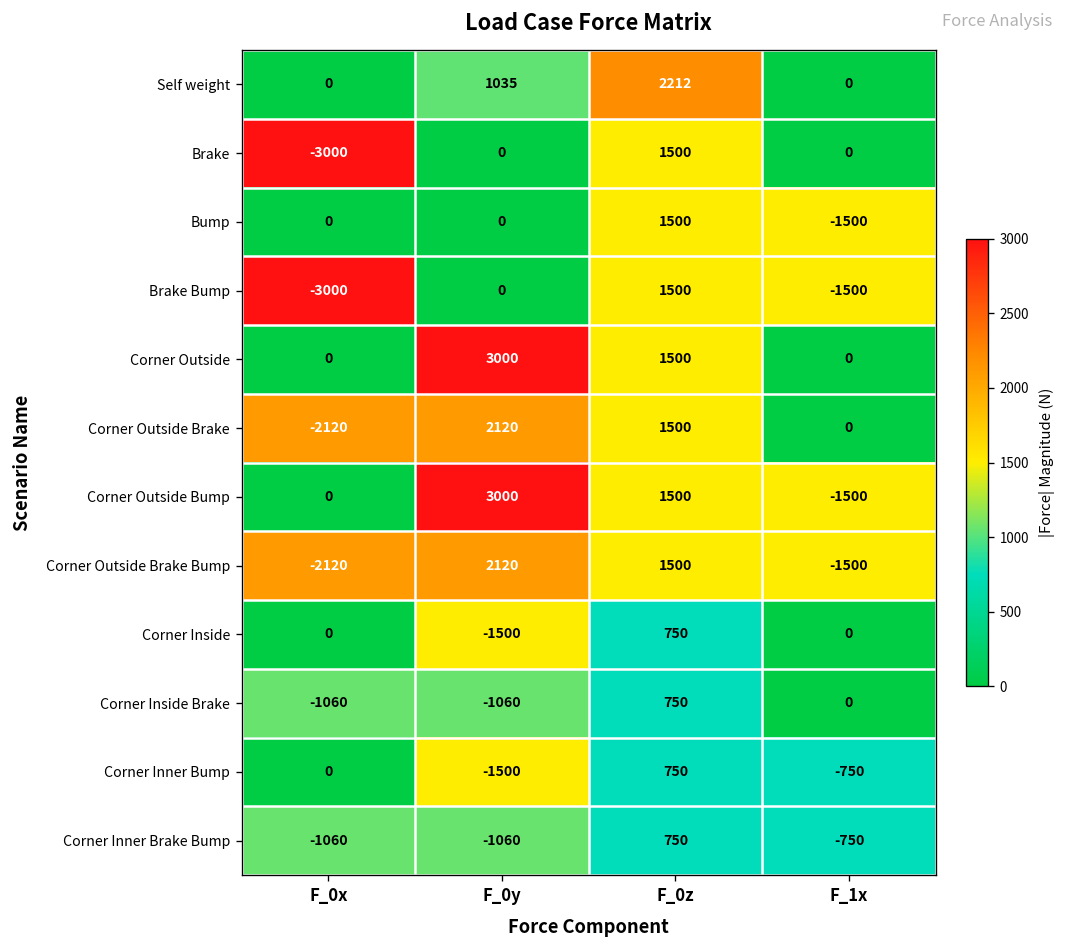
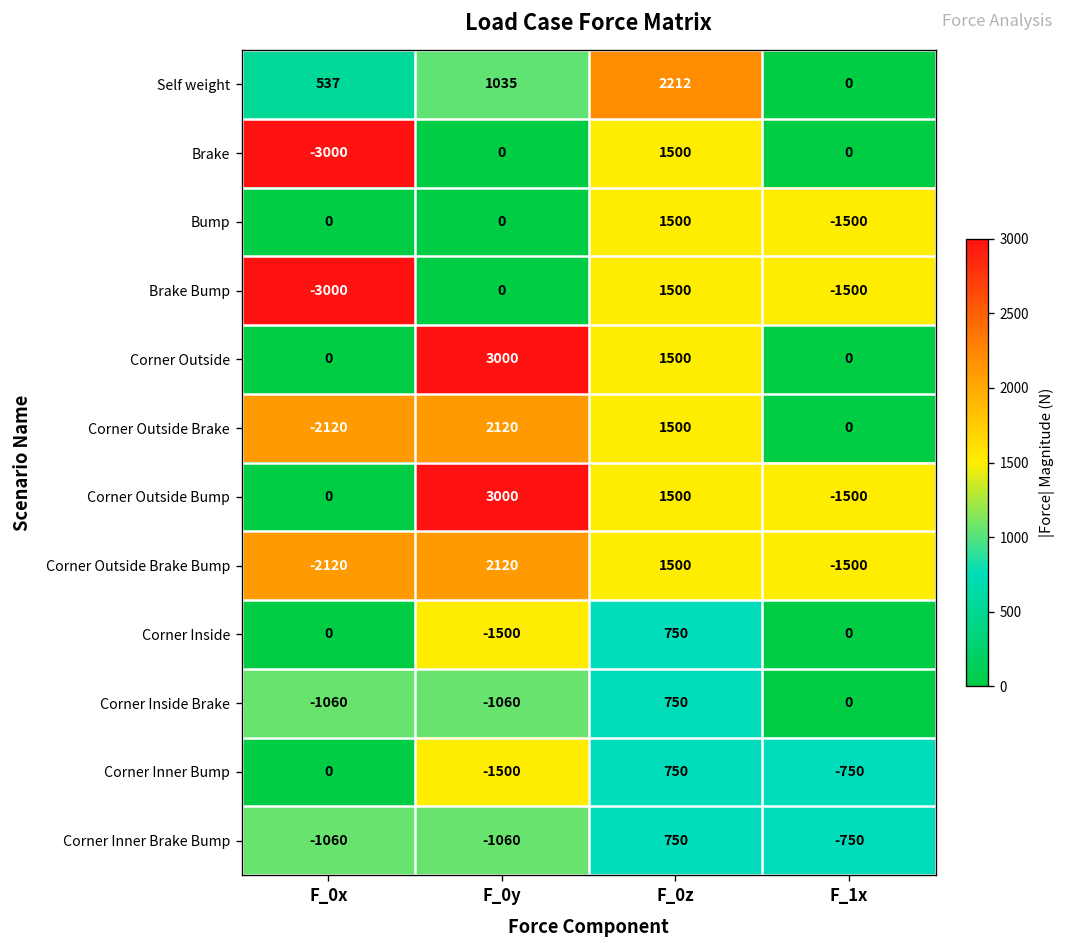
  {
    "Self weight": {
-     "F_0x": 0,
+     "F_0x": 537,
      "F_0y": 1035,
      "F_0z": 2212,
      "F_1x": 0
    },
    "Brake": {
      "F_0x": -3000,
      "F_0y": 0,
      "F_0z": 1500,
      "F_1x": 0
    },
    "Bump": {
      "F_0x": 0,
      "F_0y": 0,
      "F_0z": 1500,
      "F_1x": -1500
    },
    "Brake Bump": {
      "F_0x": -3000,
      "F_0y": 0,
      "F_0z": 1500,
      "F_1x": -1500
    },
    "Corner Outside": {
      "F_0x": 0,
      "F_0y": 3000,
      "F_0z": 1500,
      "F_1x": 0
    },
    "Corner Outside Brake": {
      "F_0x": -2120,
      "F_0y": 2120,
      "F_0z": 1500,
      "F_1x": 0
    },
    "Corner Outside Bump": {
      "F_0x": 0,
      "F_0y": 3000,
      "F_0z": 1500,
      "F_1x": -1500
    },
    "Corner Outside Brake Bump": {
      "F_0x": -2120,
      "F_0y": 2120,
      "F_0z": 1500,
      "F_1x": -1500
    },
    "Corner Inside": {
      "F_0x": 0,
      "F_0y": -1500,
      "F_0z": 750,
      "F_1x": 0
    },
    "Corner Inside Brake": {
      "F_0x": -1060,
      "F_0y": -1060,
      "F_0z": 750,
      "F_1x": 0
    },
    "Corner Inner Bump": {
      "F_0x": 0,
      "F_0y": -1500,
      "F_0z": 750,
      "F_1x": -750
    },
    "Corner Inner Brake Bump": {
      "F_0x": -1060,
      "F_0y": -1060,
      "F_0z": 750,
      "F_1x": -750
    }
  }
